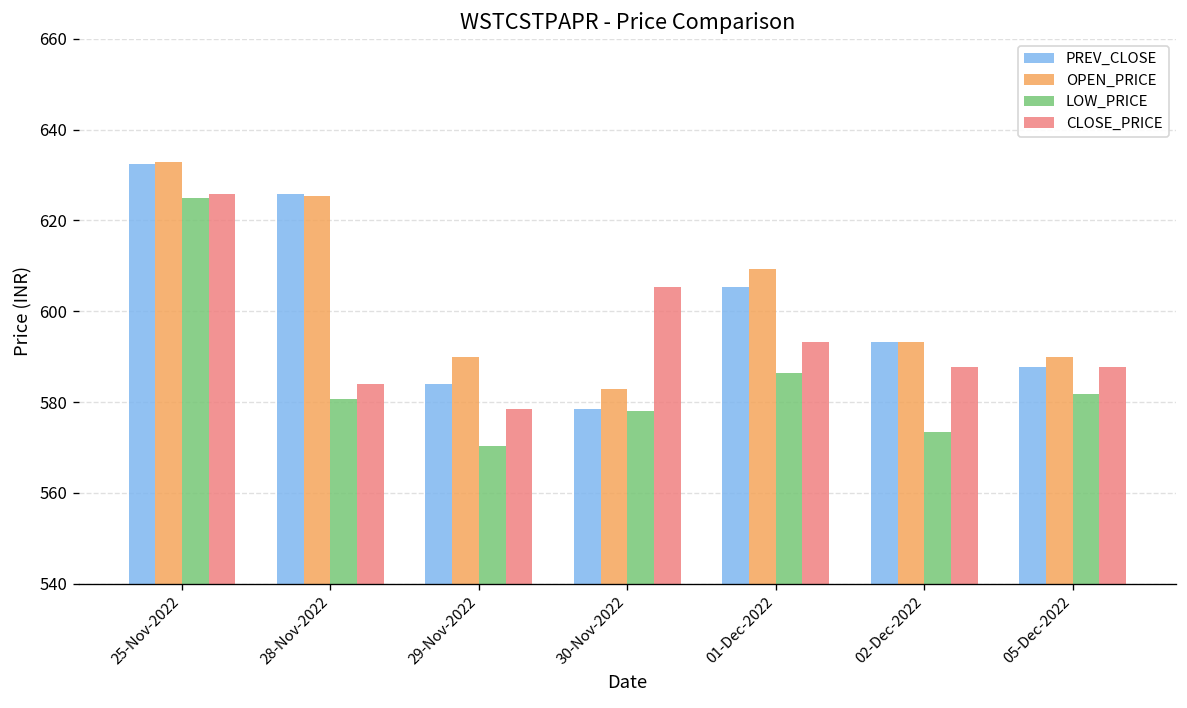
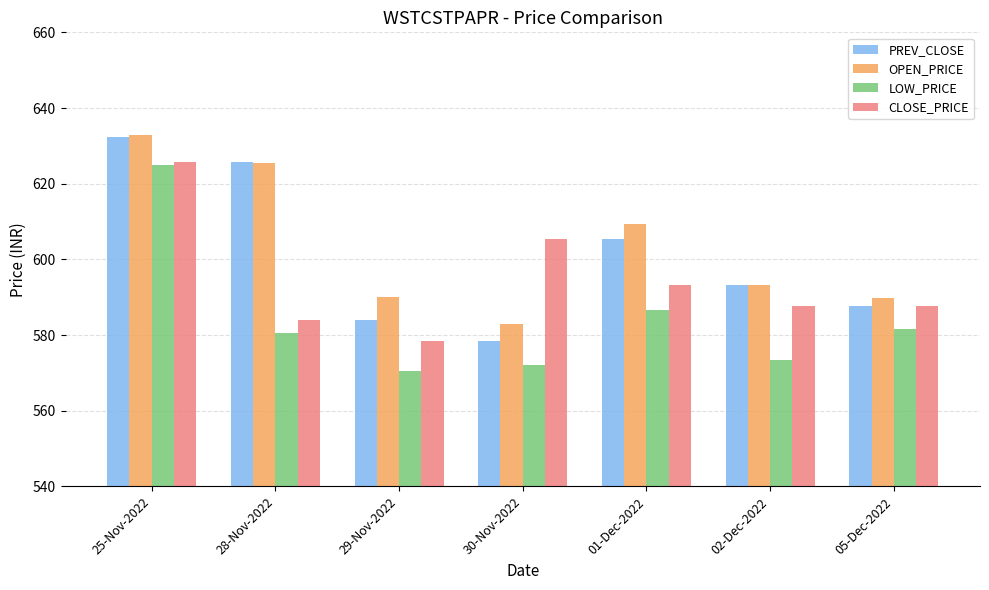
  {
    "PREV_CLOSE": {
      "25-Nov-2022": 632,
      "28-Nov-2022": 626,
      "29-Nov-2022": 584,
      "30-Nov-2022": 578,
      "01-Dec-2022": 605,
      "02-Dec-2022": 593,
      "05-Dec-2022": 588
    },
    "LOW_PRICE": {
      "25-Nov-2022": 625,
      "28-Nov-2022": 581,
      "29-Nov-2022": 570,
-     "30-Nov-2022": 578,
+     "30-Nov-2022": 572,
      "01-Dec-2022": 587,
      "02-Dec-2022": 573,
      "05-Dec-2022": 582
    }
  }
